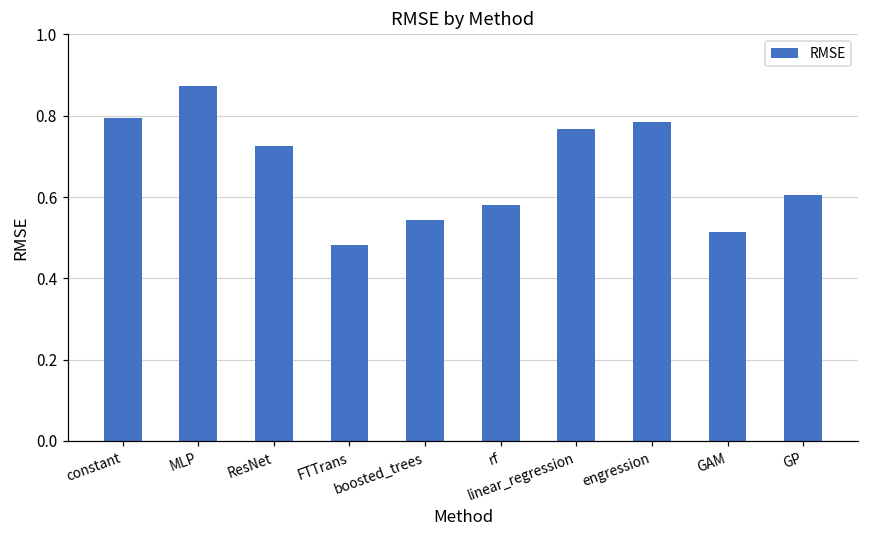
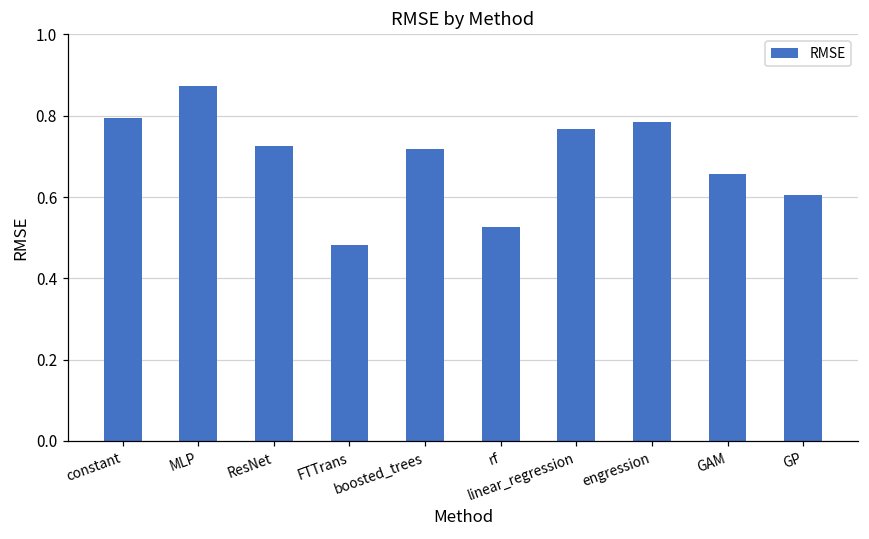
  {
    "constant": 0.80,
    "MLP": 0.87,
    "ResNet": 0.73,
    "FTTrans": 0.48,
-   "boosted_trees": 0.54,
-   "rf": 0.58,
+   "boosted_trees": 0.72,
+   "rf": 0.53,
    "linear_regression": 0.77,
    "engression": 0.78,
-   "GAM": 0.51,
+   "GAM": 0.66,
    "GP": 0.60
  }
